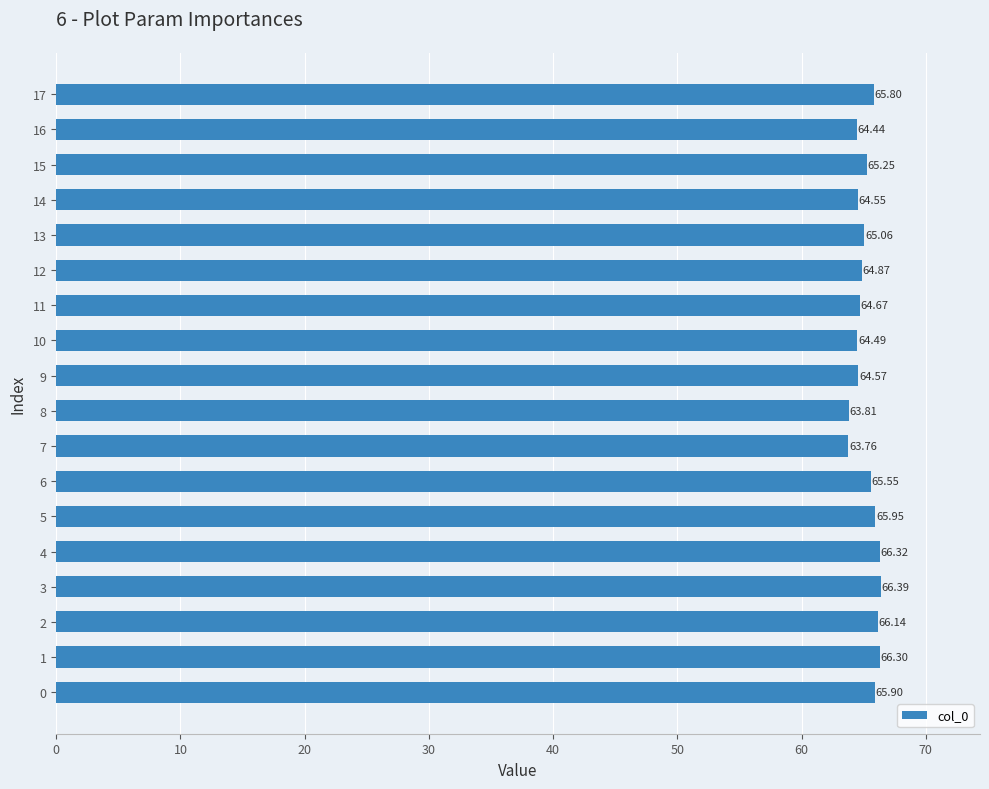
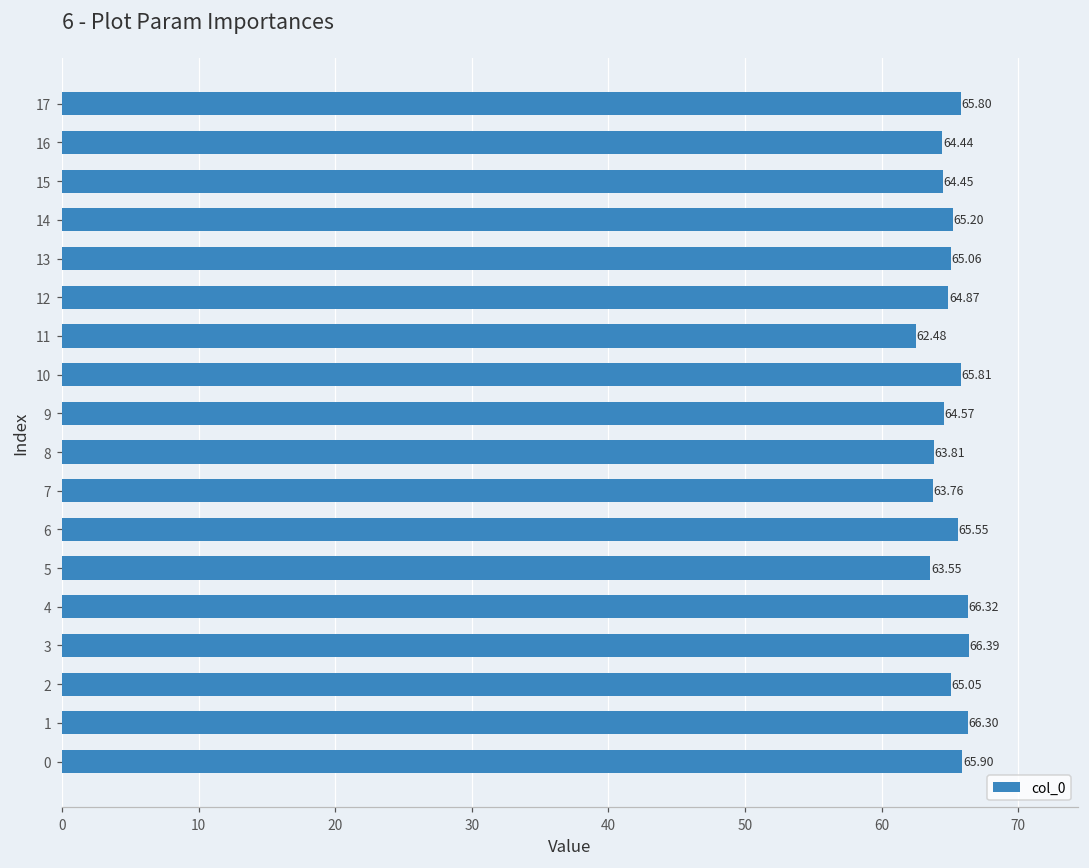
  {
    "17": 65.80,
    "16": 64.44,
-   "15": 65.25,
-   "14": 64.55,
+   "15": 64.45,
+   "14": 65.20,
    "13": 65.06,
    "12": 64.87,
-   "11": 64.67,
-   "10": 64.49,
+   "11": 62.48,
+   "10": 65.81,
    "9": 64.57,
    "8": 63.81,
    "7": 63.76,
    "6": 65.55,
-   "5": 65.95,
+   "5": 63.55,
    "4": 66.32,
    "3": 66.39,
-   "2": 66.14,
+   "2": 65.05,
    "1": 66.30,
    "0": 65.90
  }
